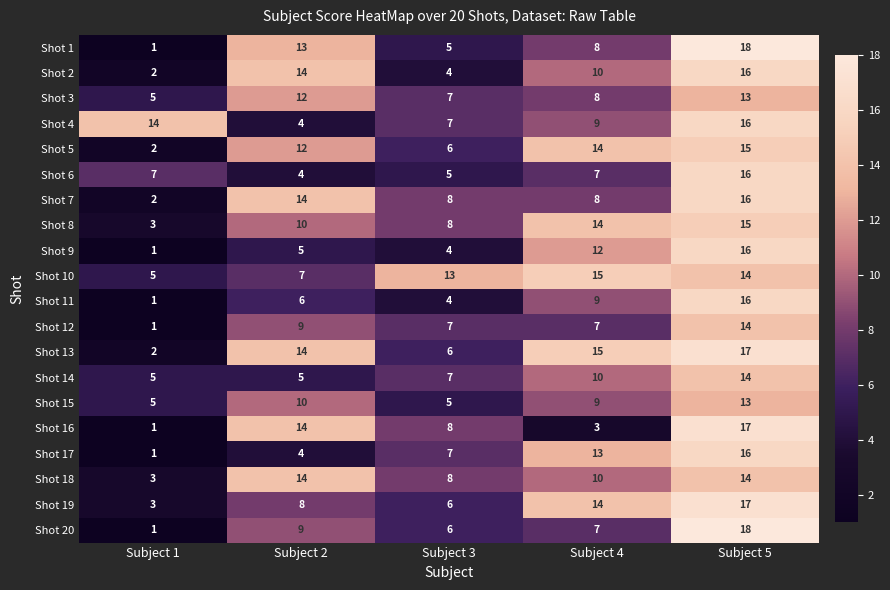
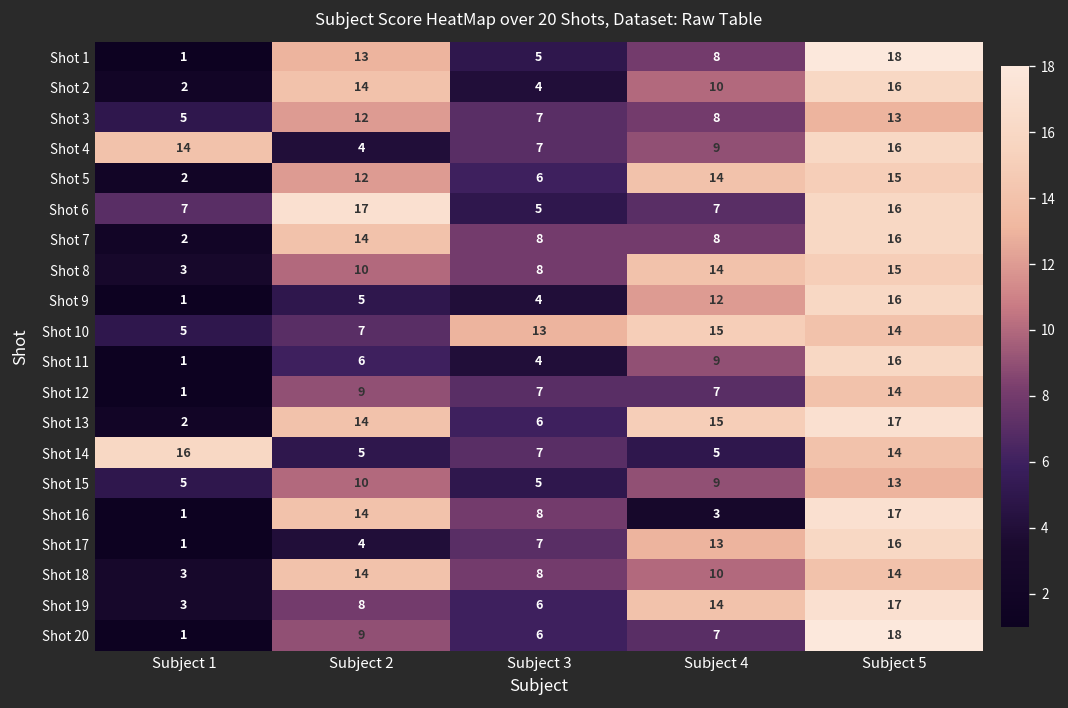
  {
    "Shot 1": {
      "Subject 1": 1,
      "Subject 2": 13,
      "Subject 3": 5,
      "Subject 4": 8,
      "Subject 5": 18
    },
    "Shot 2": {
      "Subject 1": 2,
      "Subject 2": 14,
      "Subject 3": 4,
      "Subject 4": 10,
      "Subject 5": 16
    },
    "Shot 3": {
      "Subject 1": 5,
      "Subject 2": 12,
      "Subject 3": 7,
      "Subject 4": 8,
      "Subject 5": 13
    },
    "Shot 4": {
      "Subject 1": 14,
      "Subject 2": 4,
      "Subject 3": 7,
      "Subject 4": 9,
      "Subject 5": 16
    },
    "Shot 5": {
      "Subject 1": 2,
      "Subject 2": 12,
      "Subject 3": 6,
      "Subject 4": 14,
      "Subject 5": 15
    },
    "Shot 6": {
      "Subject 1": 7,
-     "Subject 2": 4,
+     "Subject 2": 17,
      "Subject 3": 5,
      "Subject 4": 7,
      "Subject 5": 16
    },
    "Shot 7": {
      "Subject 1": 2,
      "Subject 2": 14,
      "Subject 3": 8,
      "Subject 4": 8,
      "Subject 5": 16
    },
    "Shot 8": {
      "Subject 1": 3,
      "Subject 2": 10,
      "Subject 3": 8,
      "Subject 4": 14,
      "Subject 5": 15
    },
    "Shot 9": {
      "Subject 1": 1,
      "Subject 2": 5,
      "Subject 3": 4,
      "Subject 4": 12,
      "Subject 5": 16
    },
    "Shot 10": {
      "Subject 1": 5,
      "Subject 2": 7,
      "Subject 3": 13,
      "Subject 4": 15,
      "Subject 5": 14
    },
    "Shot 11": {
      "Subject 1": 1,
      "Subject 2": 6,
      "Subject 3": 4,
      "Subject 4": 9,
      "Subject 5": 16
    },
    "Shot 12": {
      "Subject 1": 1,
      "Subject 2": 9,
      "Subject 3": 7,
      "Subject 4": 7,
      "Subject 5": 14
    },
    "Shot 13": {
      "Subject 1": 2,
      "Subject 2": 14,
      "Subject 3": 6,
      "Subject 4": 15,
      "Subject 5": 17
    },
    "Shot 14": {
-     "Subject 1": 5,
+     "Subject 1": 16,
      "Subject 2": 5,
      "Subject 3": 7,
-     "Subject 4": 10,
+     "Subject 4": 5,
      "Subject 5": 14
    },
    "Shot 15": {
      "Subject 1": 5,
      "Subject 2": 10,
      "Subject 3": 5,
      "Subject 4": 9,
      "Subject 5": 13
    },
    "Shot 16": {
      "Subject 1": 1,
      "Subject 2": 14,
      "Subject 3": 8,
      "Subject 4": 3,
      "Subject 5": 17
    },
    "Shot 17": {
      "Subject 1": 1,
      "Subject 2": 4,
      "Subject 3": 7,
      "Subject 4": 13,
      "Subject 5": 16
    },
    "Shot 18": {
      "Subject 1": 3,
      "Subject 2": 14,
      "Subject 3": 8,
      "Subject 4": 10,
      "Subject 5": 14
    },
    "Shot 19": {
      "Subject 1": 3,
      "Subject 2": 8,
      "Subject 3": 6,
      "Subject 4": 14,
      "Subject 5": 17
    },
    "Shot 20": {
      "Subject 1": 1,
      "Subject 2": 9,
      "Subject 3": 6,
      "Subject 4": 7,
      "Subject 5": 18
    }
  }
